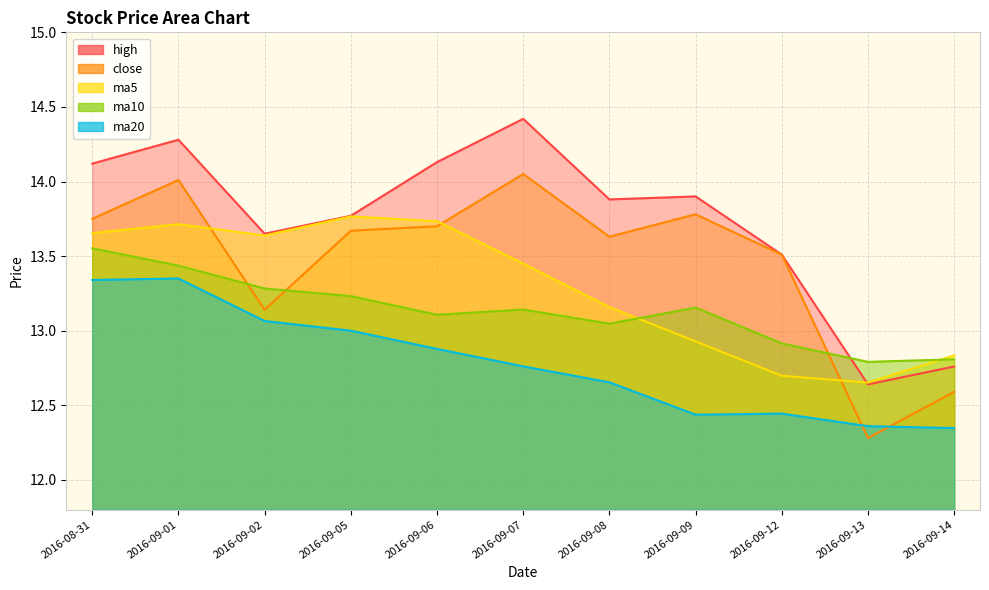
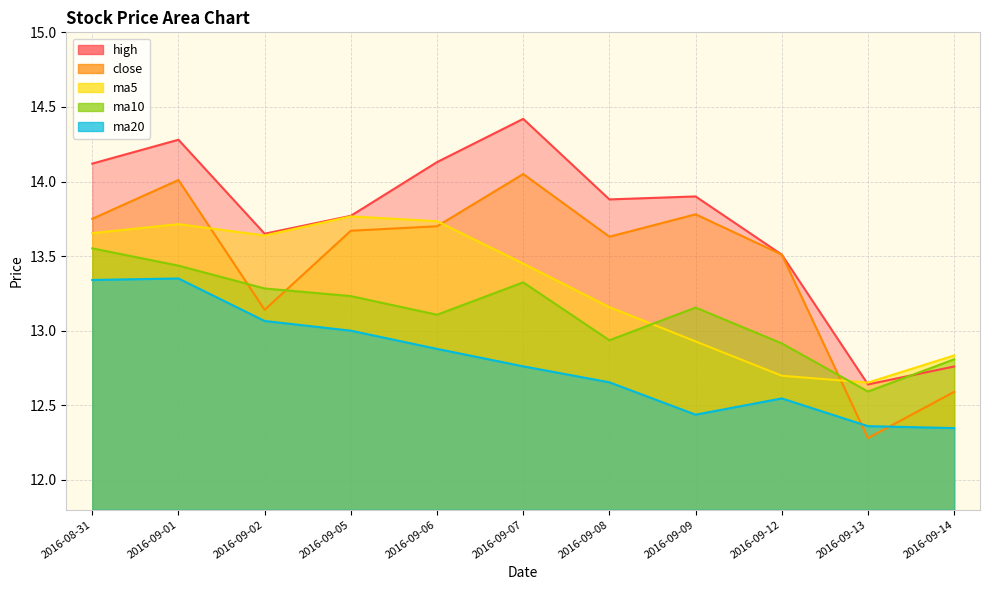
  {
    "ma10": {
      "2016-08-31": 13.55,
      "2016-09-01": 13.44,
      "2016-09-02": 13.28,
      "2016-09-05": 13.23,
      "2016-09-06": 13.11,
-     "2016-09-07": 13.14,
-     "2016-09-08": 13.05,
+     "2016-09-07": 13.32,
+     "2016-09-08": 12.94,
      "2016-09-09": 13.16,
      "2016-09-12": 12.92,
-     "2016-09-13": 12.79,
+     "2016-09-13": 12.59,
      "2016-09-14": 12.81
    },
    "ma20": {
      "2016-08-31": 13.34,
      "2016-09-01": 13.35,
      "2016-09-02": 13.07,
      "2016-09-05": 13.00,
      "2016-09-06": 12.88,
      "2016-09-07": 12.76,
      "2016-09-08": 12.65,
      "2016-09-09": 12.44,
-     "2016-09-12": 12.44,
+     "2016-09-12": 12.55,
      "2016-09-13": 12.36,
      "2016-09-14": 12.35
    }
  }
